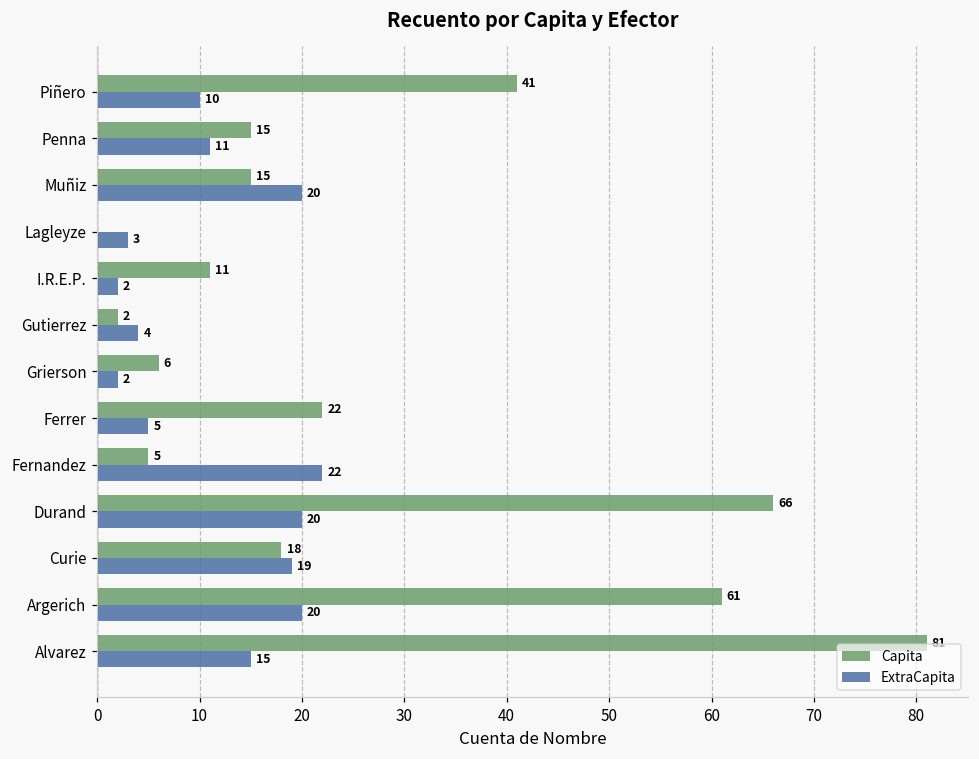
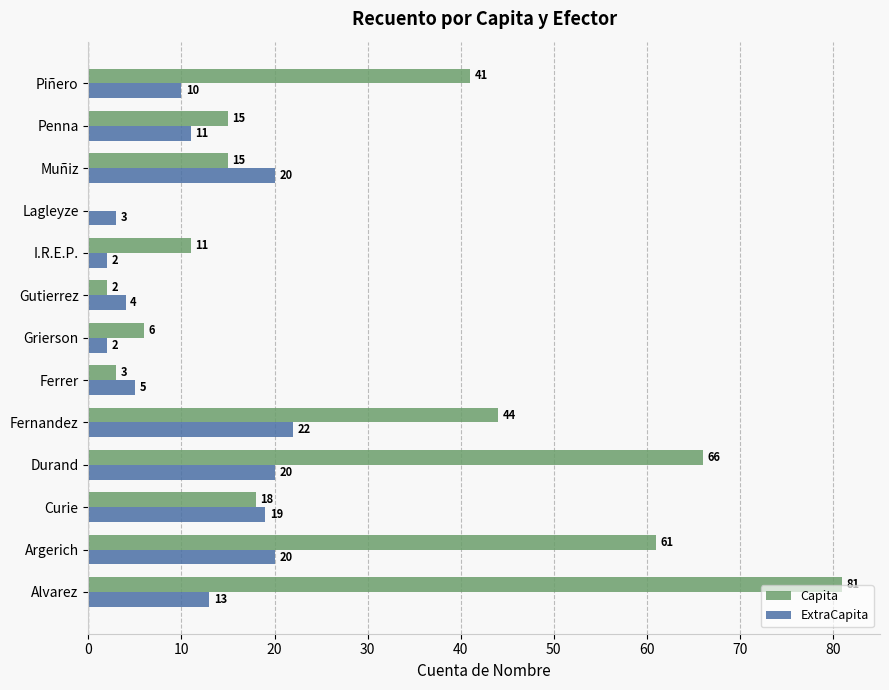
  {
    "Capita": {
      "Piñero": 41,
      "Penna": 15,
      "Muñiz": 15,
      "I.R.E.P.": 11,
      "Gutierrez": 2,
      "Grierson": 6,
-     "Ferrer": 22,
-     "Fernandez": 5,
+     "Ferrer": 3,
+     "Fernandez": 44,
      "Durand": 66,
      "Curie": 18,
      "Argerich": 61
    },
    "ExtraCapita": {
      "Piñero": 10,
      "Penna": 11,
      "Muñiz": 20,
      "Lagleyze": 3,
      "I.R.E.P.": 2,
      "Gutierrez": 4,
      "Grierson": 2,
      "Ferrer": 5,
      "Fernandez": 22,
      "Durand": 20,
      "Curie": 19,
      "Argerich": 20,
-     "Alvarez": 15
+     "Alvarez": 13
    }
  }
